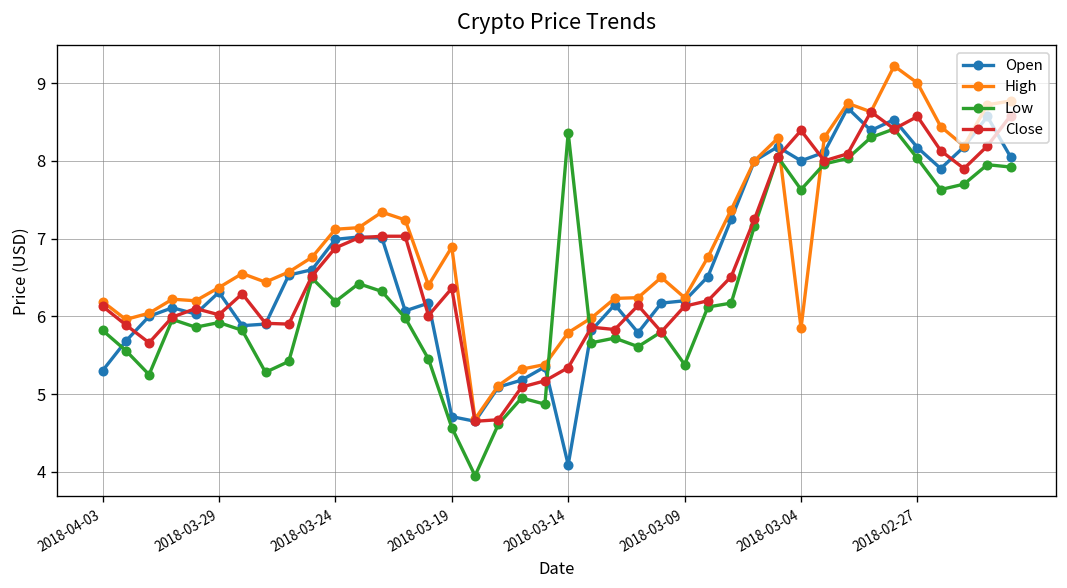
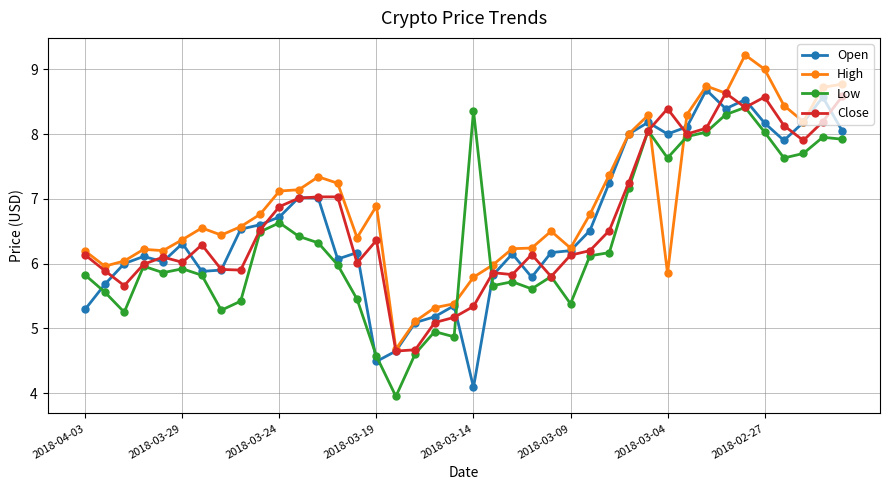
  {
    "Open": {
      "2018-04-03": 5.3,
      "2018-03-29": 6.3,
-     "2018-03-24": 7.0,
-     "2018-03-19": 4.7,
+     "2018-03-24": 6.7,
+     "2018-03-19": 4.5,
      "2018-03-14": 4.1,
      "2018-03-09": 6.2,
      "2018-03-04": 8.0,
      "2018-02-27": 8.2
    },
    "High": {
      "2018-04-03": 6.2,
      "2018-03-29": 6.4,
      "2018-03-24": 7.1,
      "2018-03-19": 6.9,
      "2018-03-14": 5.8,
      "2018-03-09": 6.2,
      "2018-03-04": 5.9,
      "2018-02-27": 9.0
    },
    "Low": {
      "2018-04-03": 5.8,
      "2018-03-29": 5.9,
-     "2018-03-24": 6.2,
+     "2018-03-24": 6.6,
      "2018-03-19": 4.6,
      "2018-03-14": 8.4,
      "2018-03-09": 5.4,
      "2018-03-04": 7.6,
      "2018-02-27": 8.0
    },
    "Close": {
      "2018-04-03": 6.1,
      "2018-03-29": 6.0,
      "2018-03-24": 6.9,
      "2018-03-19": 6.4,
      "2018-03-14": 5.3,
      "2018-03-09": 6.1,
      "2018-03-04": 8.4,
      "2018-02-27": 8.6
    }
  }
